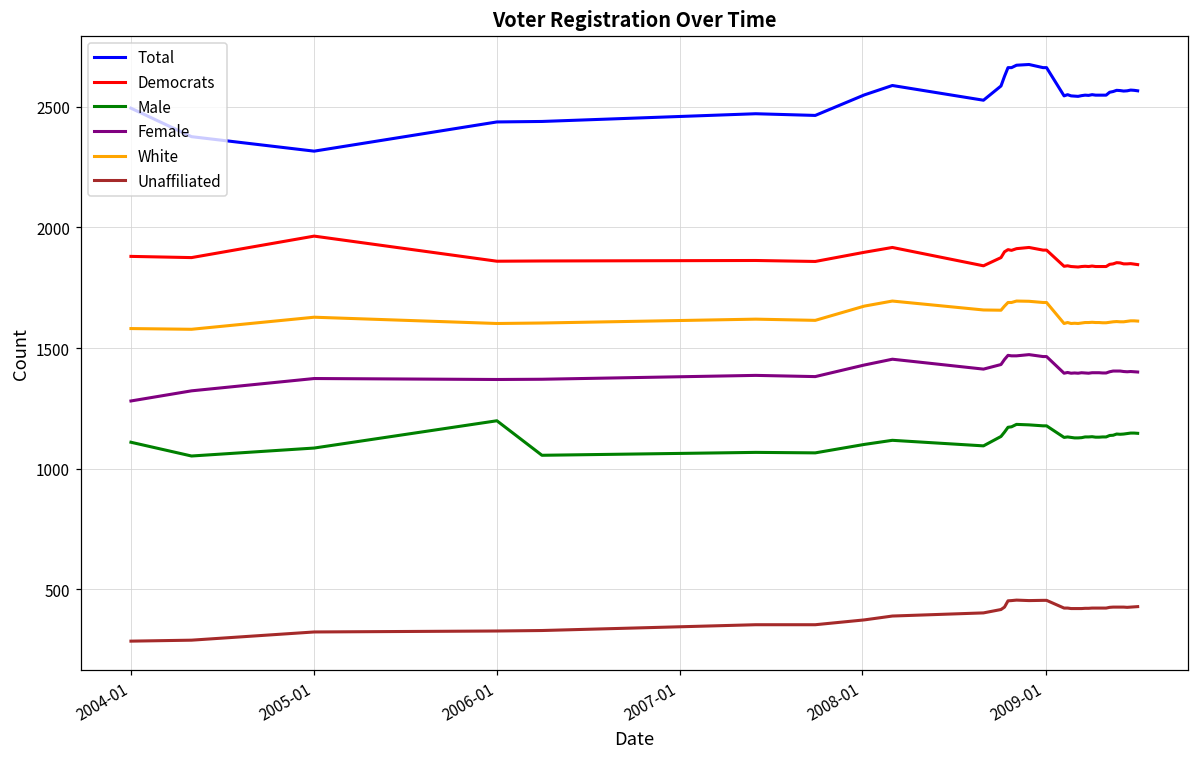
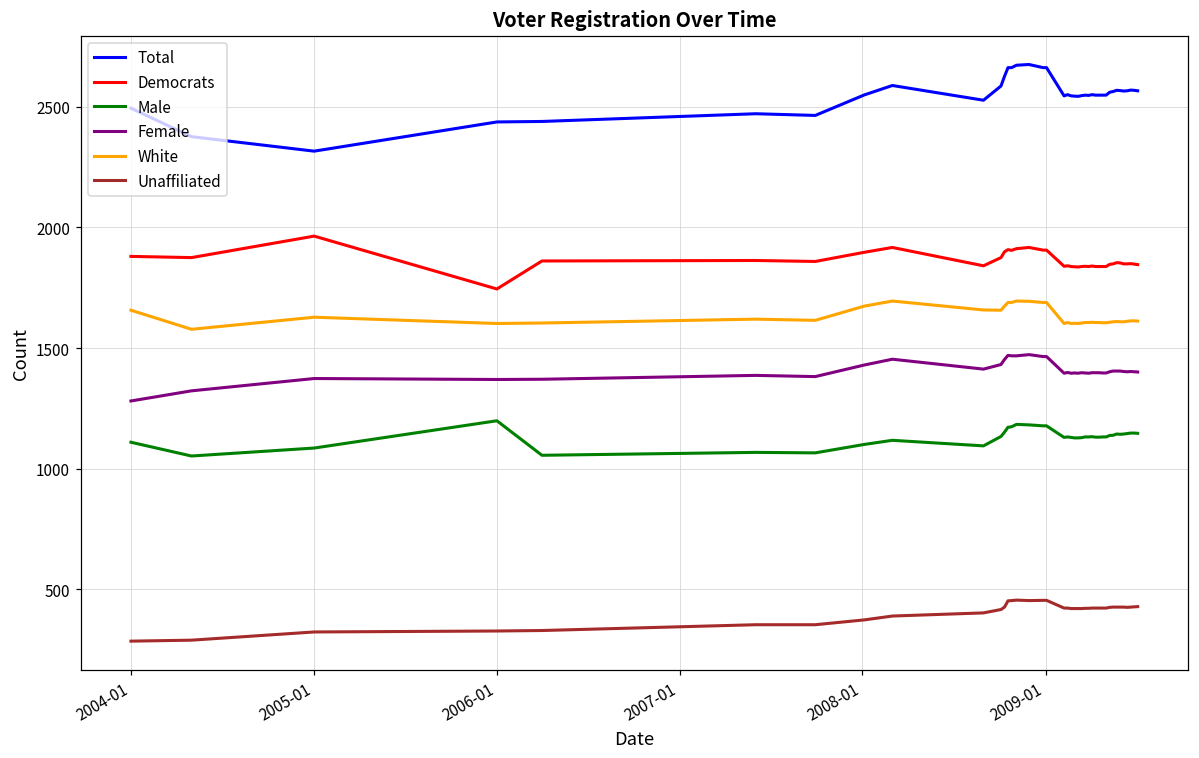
  {
    "Total": {
      "2005-01": 2320,
      "2006-01": 2440
    },
    "Democrats": {
      "2004-01": 1880,
      "2005-01": 1960,
-     "2006-01": 1860
+     "2006-01": 1750
    },
    "Male": {
      "2004-01": 1110,
      "2005-01": 1090,
      "2006-01": 1200
    },
    "Female": {
      "2004-01": 1280,
      "2005-01": 1370,
      "2006-01": 1370
    },
    "White": {
-     "2004-01": 1580,
+     "2004-01": 1660,
      "2005-01": 1630,
      "2006-01": 1600
    },
    "Unaffiliated": {
      "2004-01": 290,
      "2005-01": 320,
      "2006-01": 330
    }
  }
